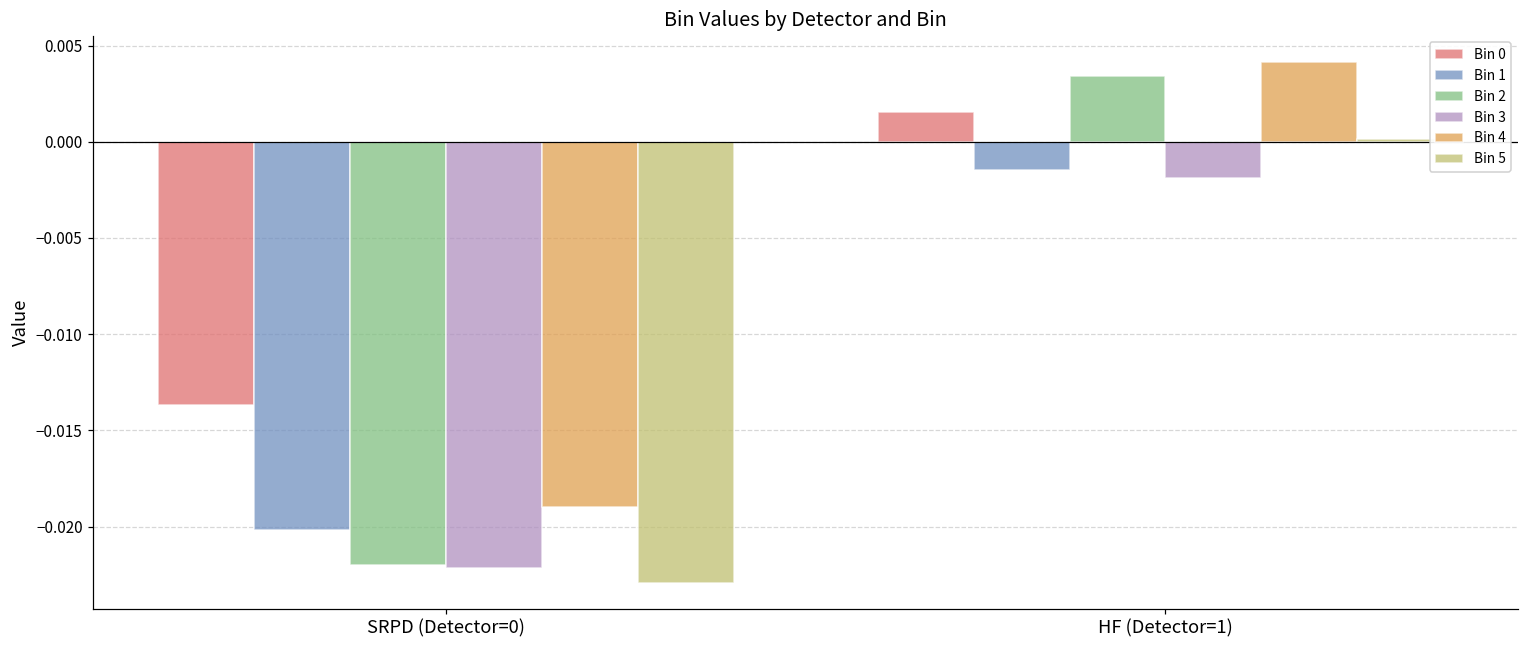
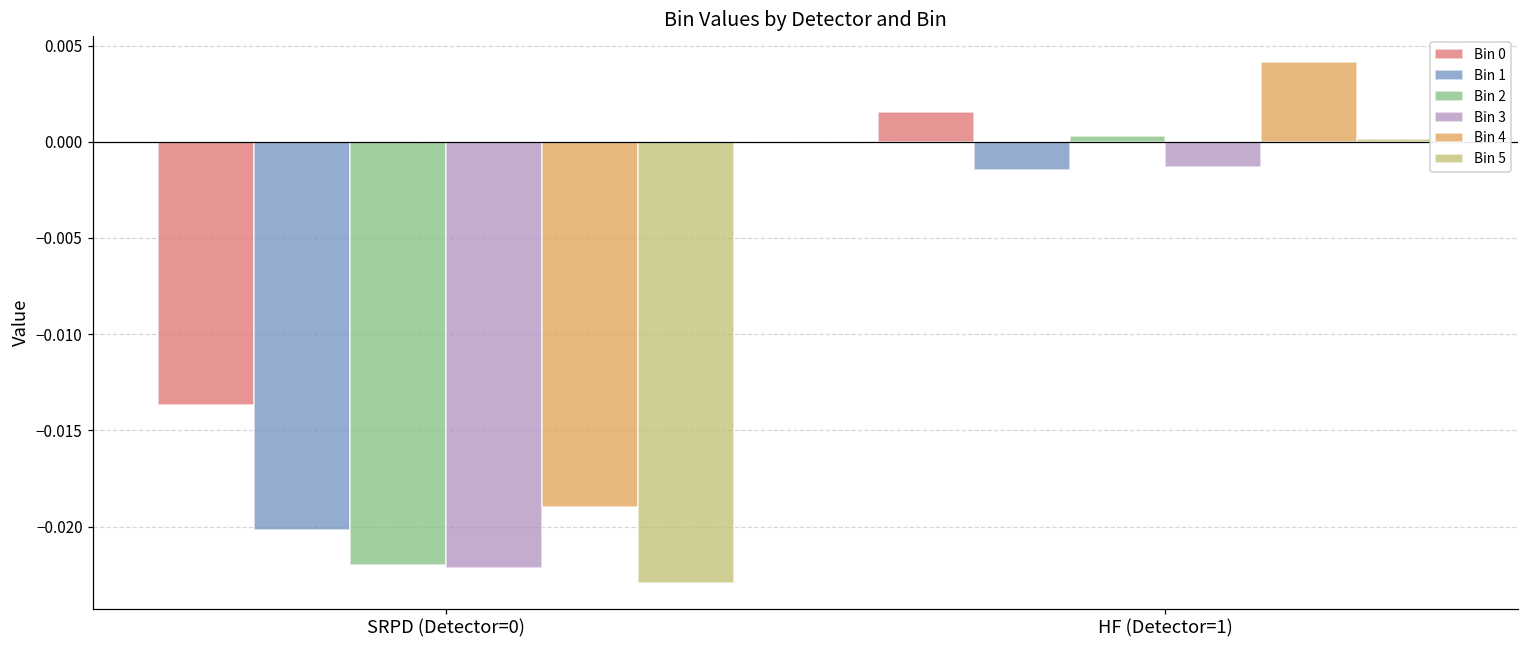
  {
    "Bin 1": {
      "SRPD (Detector=0)": -0.0202,
      "HF (Detector=1)": -0.0015
    },
    "Bin 2": {
      "SRPD (Detector=0)": -0.0220,
-     "HF (Detector=1)": 0.0034
+     "HF (Detector=1)": 0.0003
    },
    "Bin 3": {
      "SRPD (Detector=0)": -0.0221,
-     "HF (Detector=1)": -0.0019
+     "HF (Detector=1)": -0.0013
    }
  }
